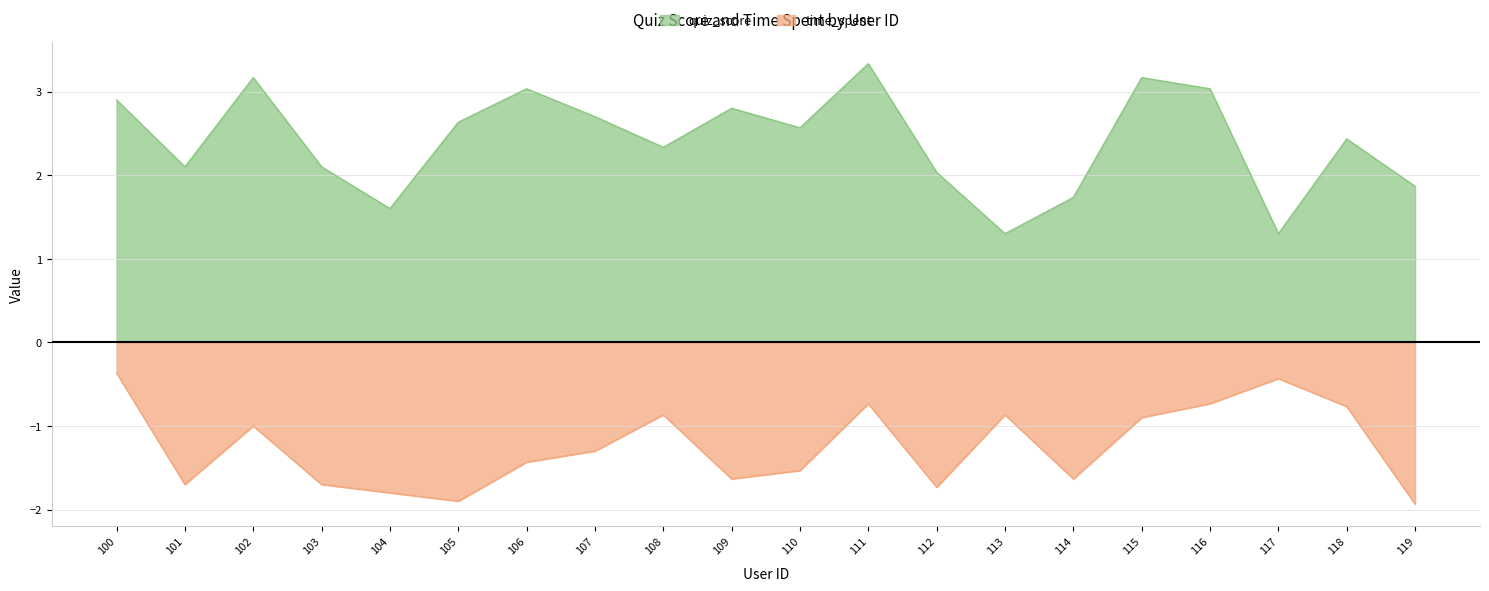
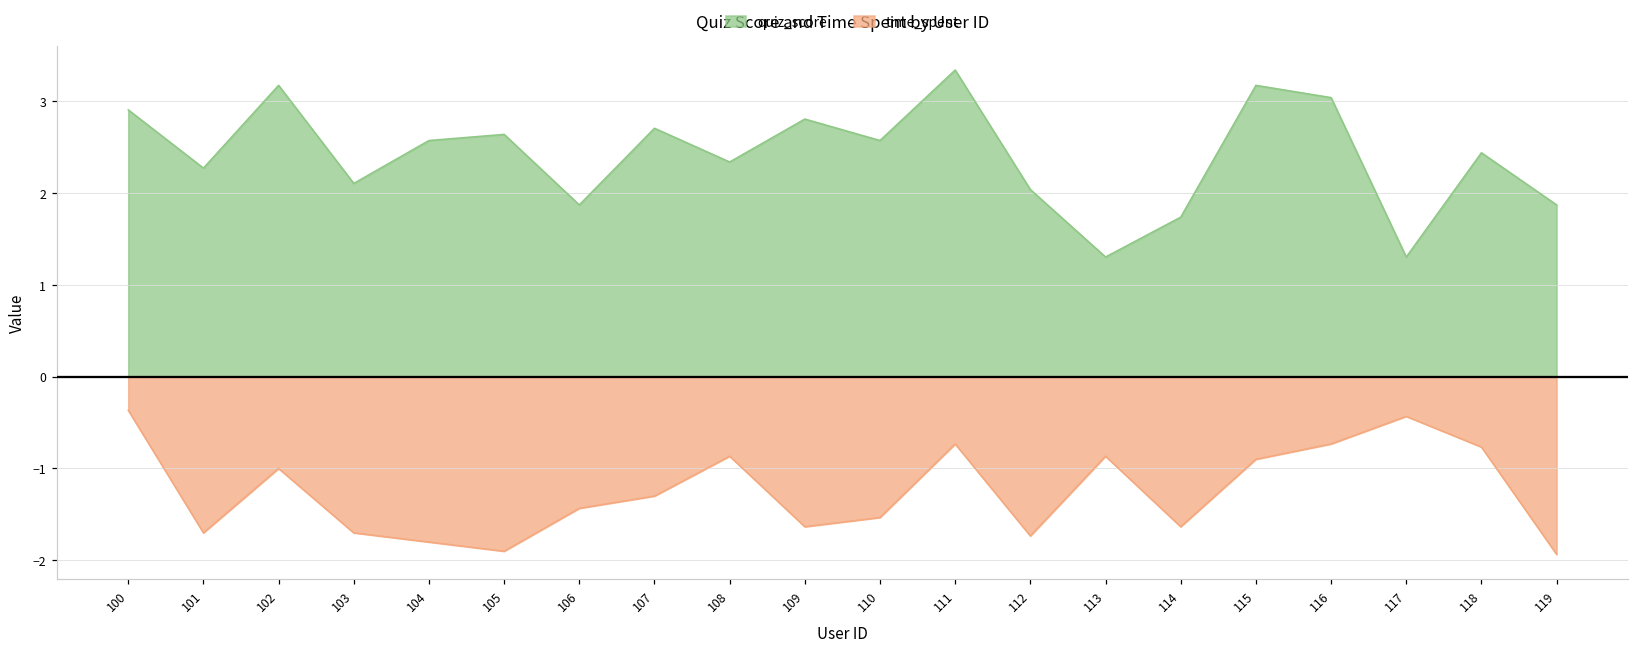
  {
    "quiz_score": {
      "100": 2.9,
-     "101": 2.1,
+     "101": 2.3,
      "102": 3.2,
      "103": 2.1,
-     "104": 1.6,
+     "104": 2.6,
      "105": 2.6,
-     "106": 3.0,
+     "106": 1.9,
      "107": 2.7,
      "108": 2.3,
      "109": 2.8,
      "110": 2.6,
      "111": 3.3,
      "112": 2.0,
      "113": 1.3,
      "114": 1.7,
      "115": 3.2,
      "116": 3.0,
      "117": 1.3,
      "118": 2.4,
      "119": 1.9
    }
  }
